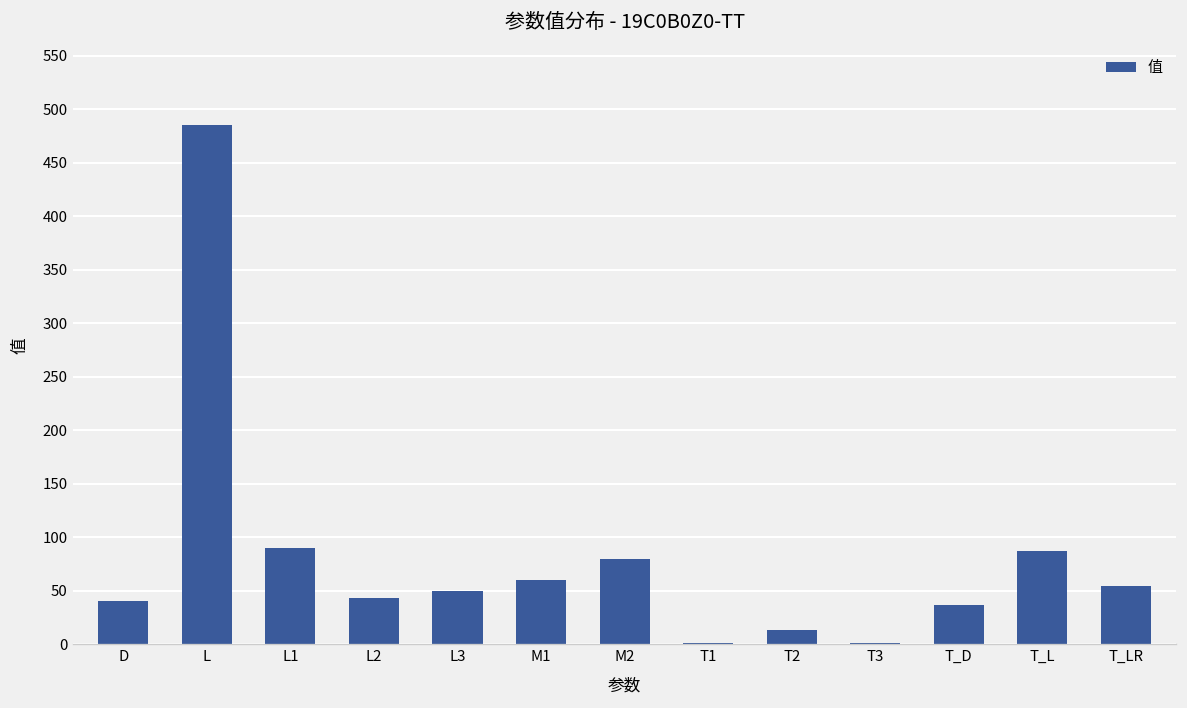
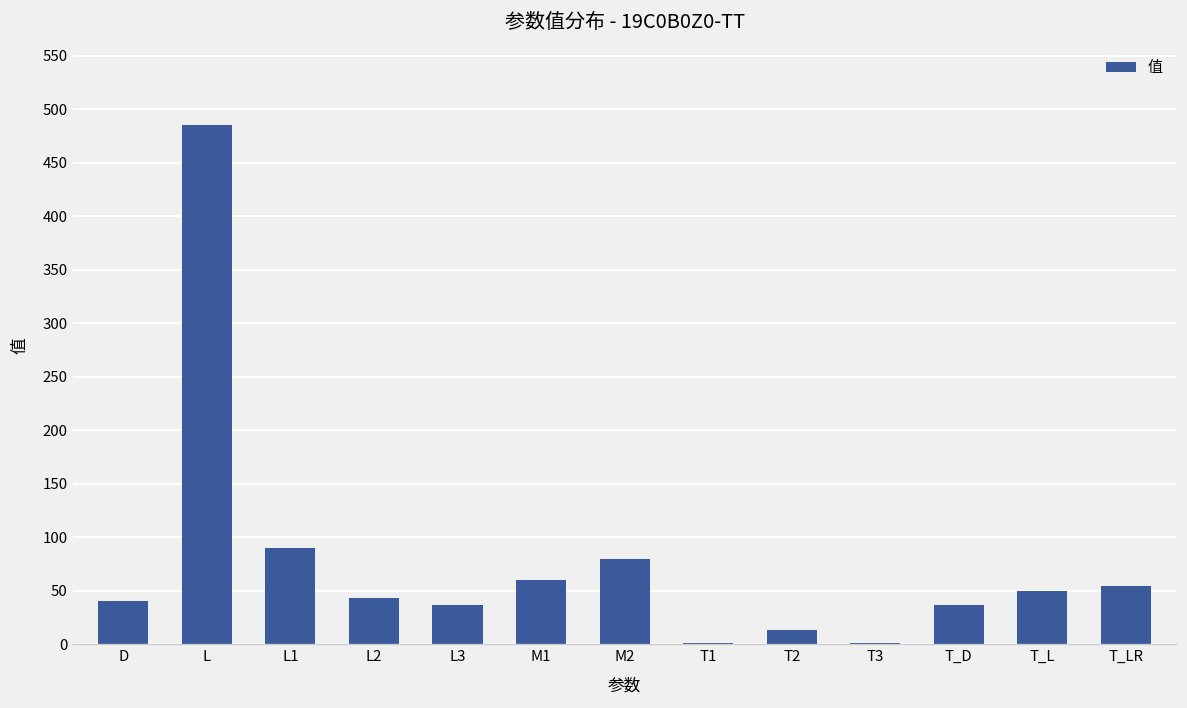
  {
    "D": 40,
    "L": 490,
    "L1": 90,
    "L2": 40,
-   "L3": 50,
+   "L3": 40,
    "M1": 60,
    "M2": 80,
    "T2": 10,
    "T_D": 40,
-   "T_L": 90,
+   "T_L": 50,
    "T_LR": 60
  }
